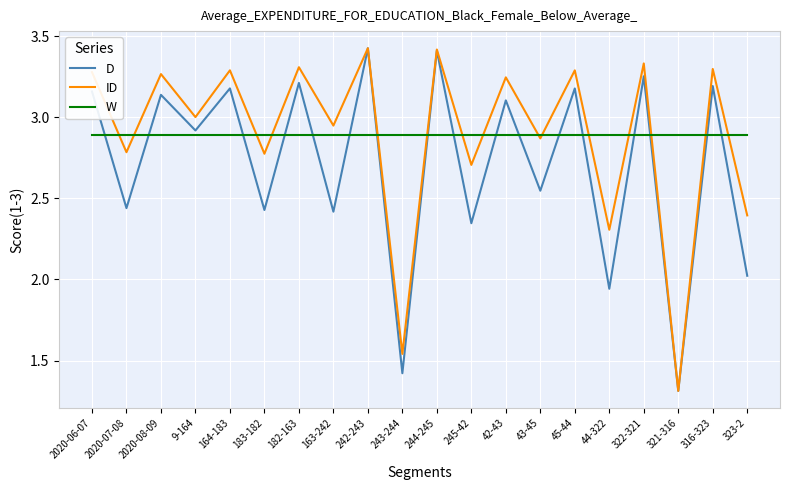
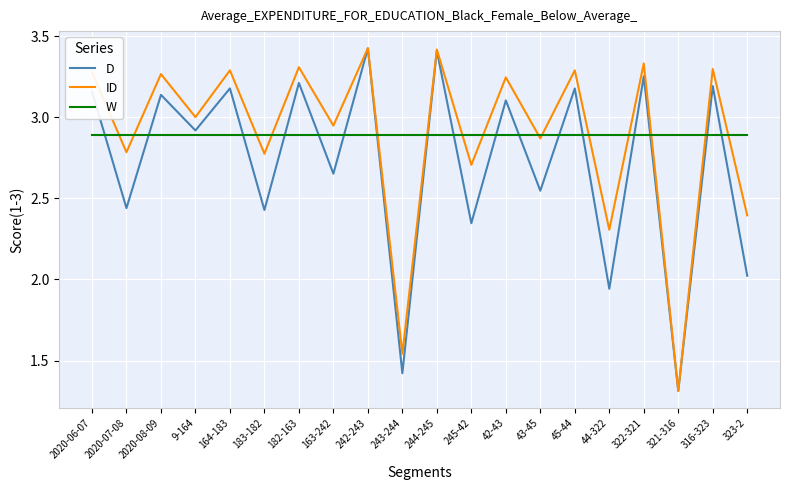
  {
    "D": {
      "2020-07-08": 2.44,
      "2020-08-09": 3.14,
      "9-164": 2.92,
      "164-183": 3.18,
      "183-182": 2.43,
      "182-163": 3.21,
-     "163-242": 2.42,
+     "163-242": 2.65,
      "243-244": 1.42,
      "245-42": 2.35,
      "42-43": 3.10,
      "43-45": 2.55,
      "45-44": 3.18,
      "44-322": 1.94,
      "322-321": 3.25,
      "316-323": 3.19,
      "323-2": 2.02
    },
    "ID": {
      "2020-07-08": 2.78,
      "2020-08-09": 3.27,
      "9-164": 3.00,
      "164-183": 3.29,
      "183-182": 2.77,
      "182-163": 3.31,
      "163-242": 2.95,
      "243-244": 1.54,
      "245-42": 2.71,
      "42-43": 3.25,
      "43-45": 2.87,
      "45-44": 3.29,
      "44-322": 2.31,
      "322-321": 3.33,
      "316-323": 3.30,
      "323-2": 2.39
    },
    "W": {
      "2020-06-07": 2.89,
      "2020-07-08": 2.89,
      "2020-08-09": 2.89,
      "9-164": 2.89,
      "164-183": 2.89,
      "183-182": 2.89,
      "182-163": 2.89,
      "163-242": 2.89,
      "242-243": 2.89,
      "243-244": 2.89,
      "244-245": 2.89,
      "245-42": 2.89,
      "42-43": 2.89,
      "43-45": 2.89,
      "45-44": 2.89,
      "44-322": 2.89,
      "322-321": 2.89,
      "321-316": 2.89,
      "316-323": 2.89,
      "323-2": 2.89
    }
  }
